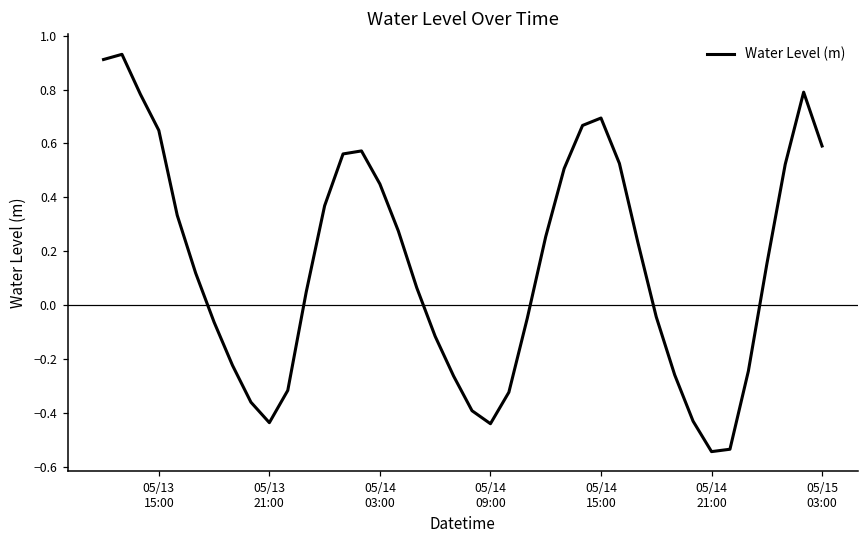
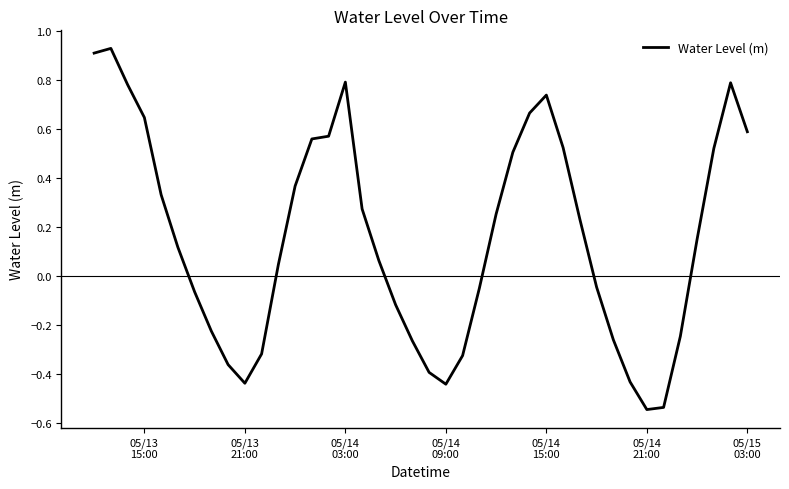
  {
    "05/13 15:00": 0.65,
    "05/13 21:00": -0.44,
-   "05/14 03:00": 0.45,
+   "05/14 03:00": 0.79,
    "05/14 09:00": -0.44,
-   "05/14 15:00": 0.69,
+   "05/14 15:00": 0.74,
    "05/14 21:00": -0.54,
    "05/15 03:00": 0.59
  }
